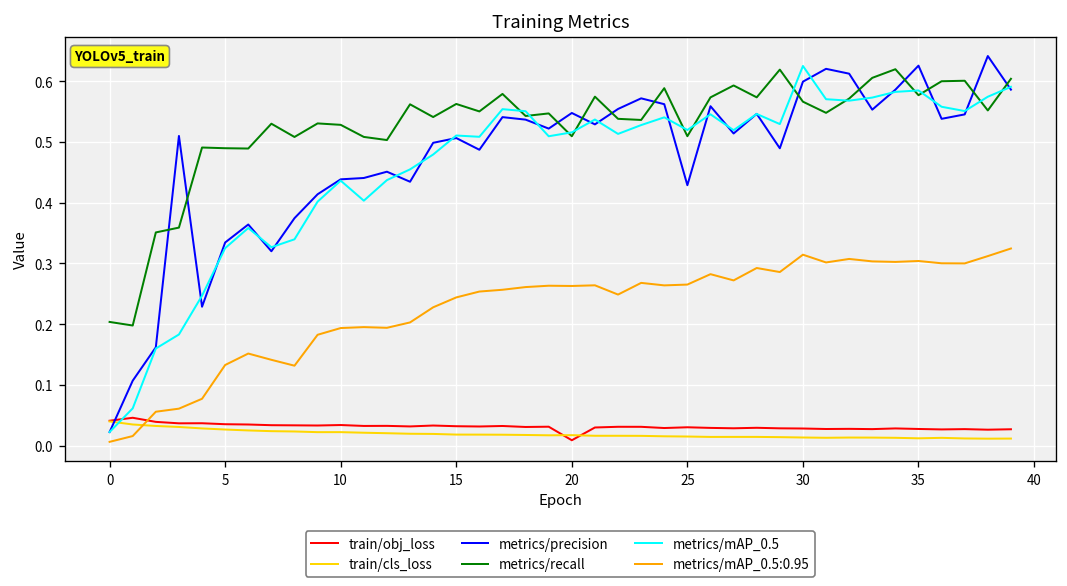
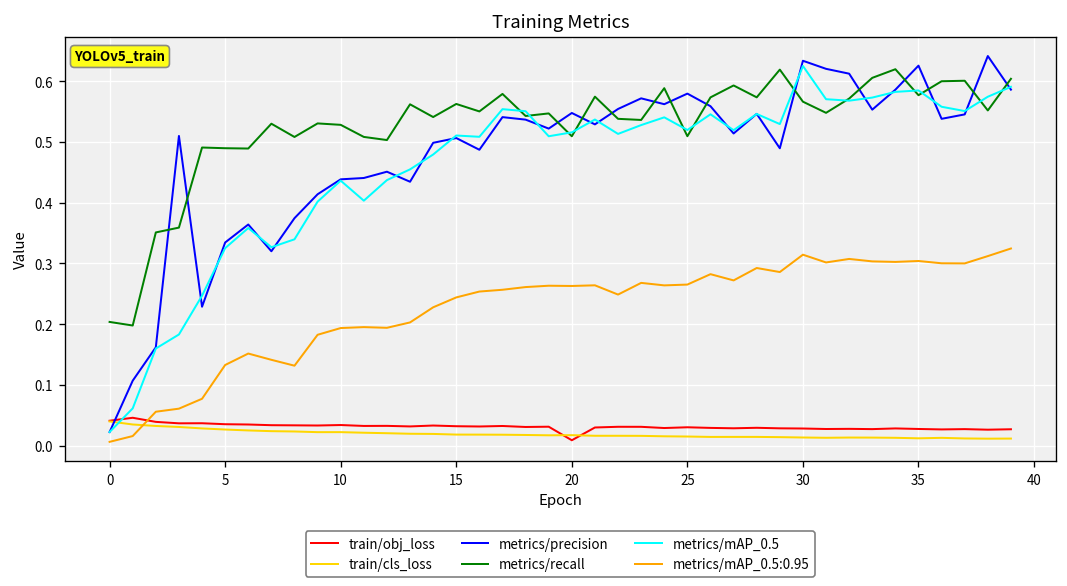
  {
    "train/obj_loss": {
      "5": 0.04,
      "10": 0.03,
      "15": 0.03,
      "20": 0.01,
      "25": 0.03,
      "30": 0.03,
      "35": 0.03
    },
    "metrics/precision": {
      "5": 0.33,
      "20": 0.55,
-     "25": 0.43,
-     "30": 0.60,
+     "25": 0.58,
+     "30": 0.63,
      "35": 0.63
    },
    "metrics/recall": {
      "0": 0.20,
      "5": 0.49,
      "10": 0.53,
      "15": 0.56,
      "20": 0.51,
      "25": 0.51,
      "30": 0.57,
      "35": 0.58
    },
    "metrics/mAP_0.5": {
      "5": 0.33,
      "20": 0.52,
      "25": 0.52,
      "30": 0.63,
      "35": 0.59
    }
  }
